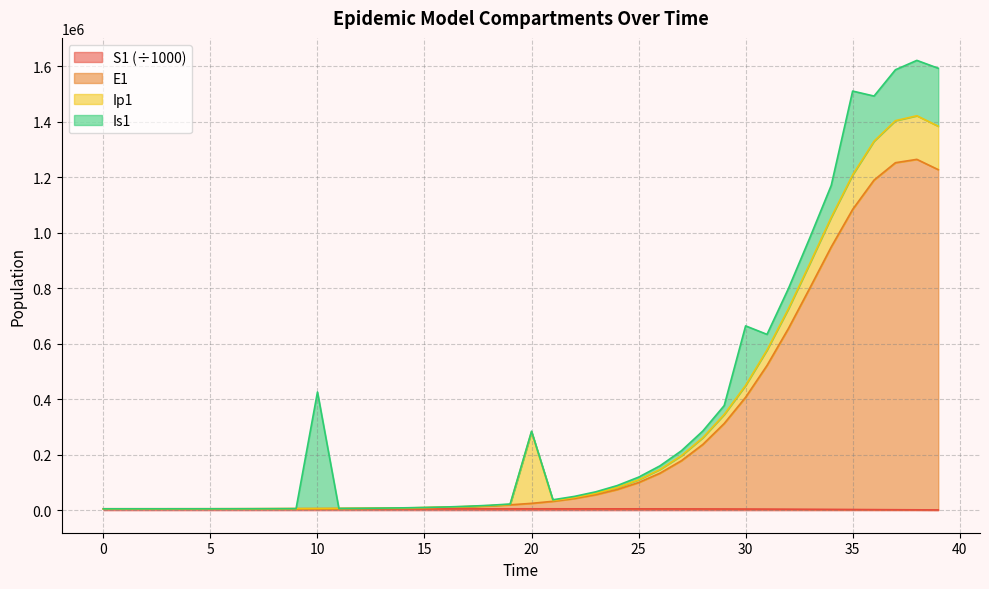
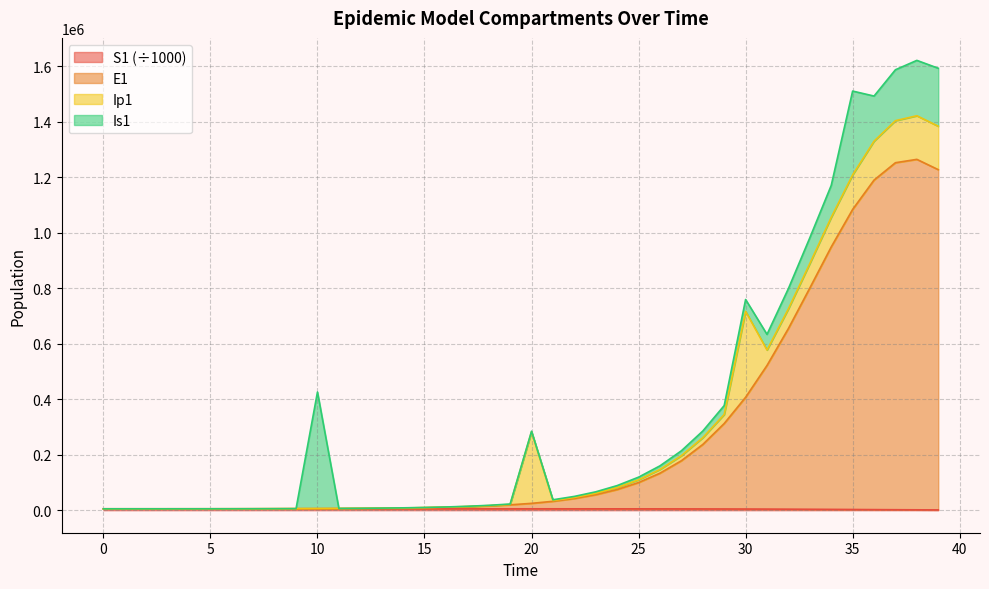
  {
    "Ip1": {
      "25": 10000,
-     "30": 40000,
+     "30": 310000,
      "35": 120000
    },
    "Is1": {
      "10": 420000,
      "25": 10000,
-     "30": 210000,
+     "30": 40000,
      "35": 300000
    }
  }
